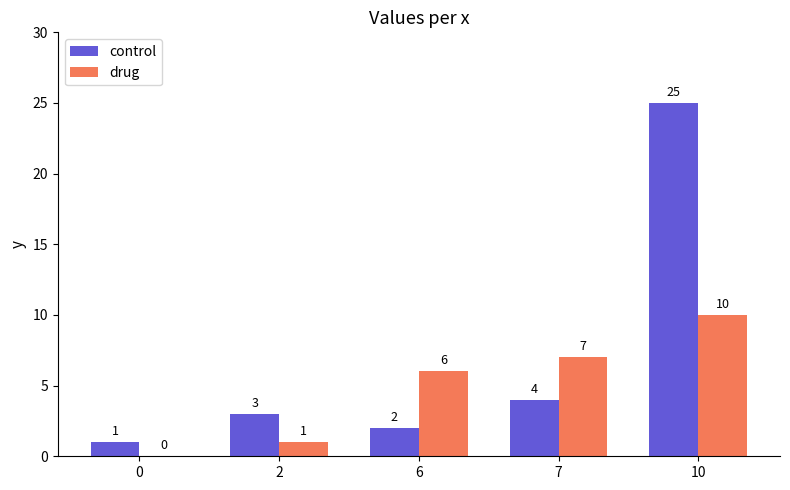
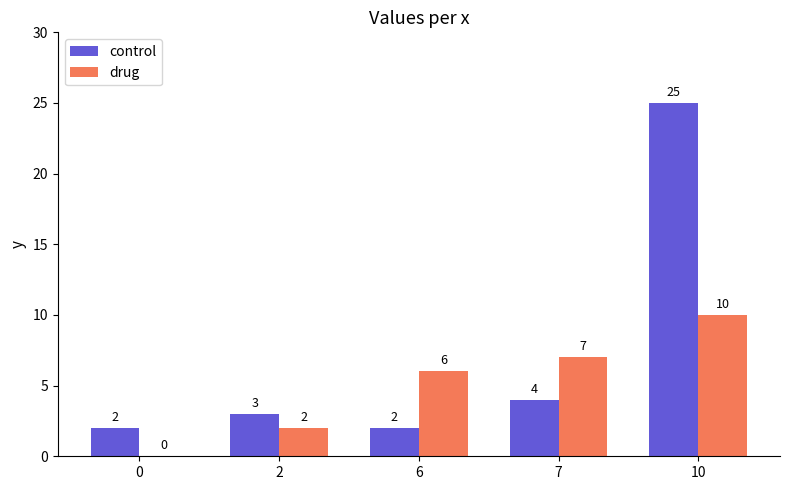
  {
    "control": {
-     "0": 1,
+     "0": 2,
      "2": 3,
      "6": 2,
      "7": 4,
      "10": 25
    },
    "drug": {
      "0": 0,
-     "2": 1,
+     "2": 2,
      "6": 6,
      "7": 7,
      "10": 10
    }
  }
